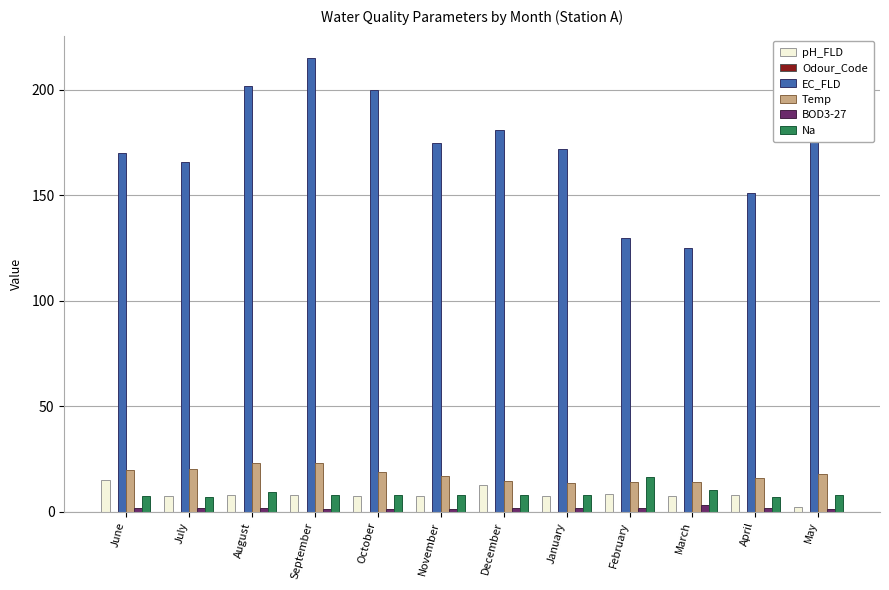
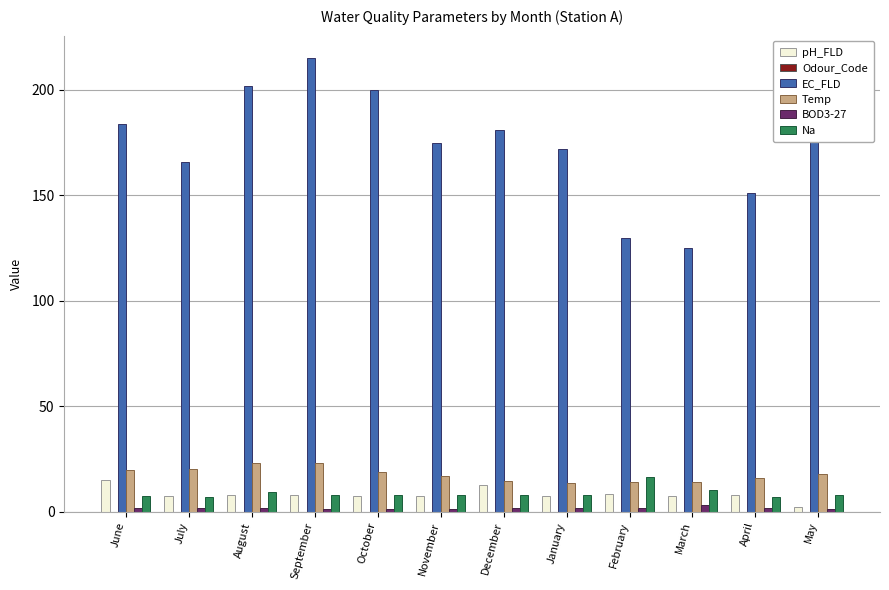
  {
    "pH_FLD": {
      "June": 15,
      "July": 8,
      "August": 8,
      "September": 8,
      "October": 8,
      "November": 8,
      "December": 13,
      "January": 8,
      "February": 8,
      "March": 8,
      "April": 8,
      "May": 3
    },
    "Odour_Code": {
      "June": 0,
      "July": 0,
      "August": 0,
      "September": 0,
      "October": 0,
      "November": 0,
      "December": 0,
      "January": 0,
      "February": 0,
      "March": 0,
      "April": 0,
      "May": 0
    },
    "EC_FLD": {
-     "June": 170,
+     "June": 184,
      "July": 166,
      "August": 202,
      "September": 215,
      "October": 200,
      "November": 175,
      "December": 181,
      "January": 172,
      "February": 130,
      "March": 125,
      "April": 151
    },
    "Temp": {
      "June": 20,
      "July": 20,
      "August": 23,
      "September": 23,
      "October": 19,
      "November": 17,
      "December": 15,
      "January": 14,
      "February": 14,
      "March": 14,
      "April": 16,
      "May": 18
    },
    "BOD3-27": {
      "June": 2,
      "July": 2,
      "August": 2,
      "September": 2,
      "October": 2,
      "November": 2,
      "December": 2,
      "January": 2,
      "February": 2,
      "March": 3,
      "April": 2,
      "May": 1
    },
    "Na": {
      "June": 7,
      "July": 7,
      "August": 9,
      "September": 8,
      "October": 8,
      "November": 8,
      "December": 8,
      "January": 8,
      "February": 16,
      "March": 10,
      "April": 7,
      "May": 8
    }
  }
